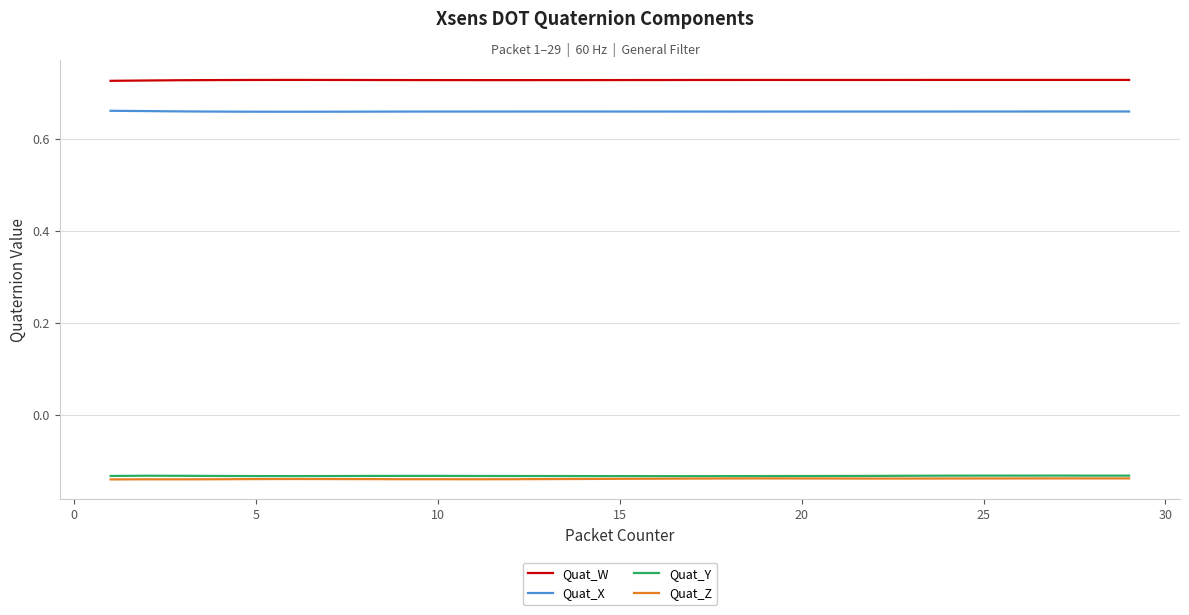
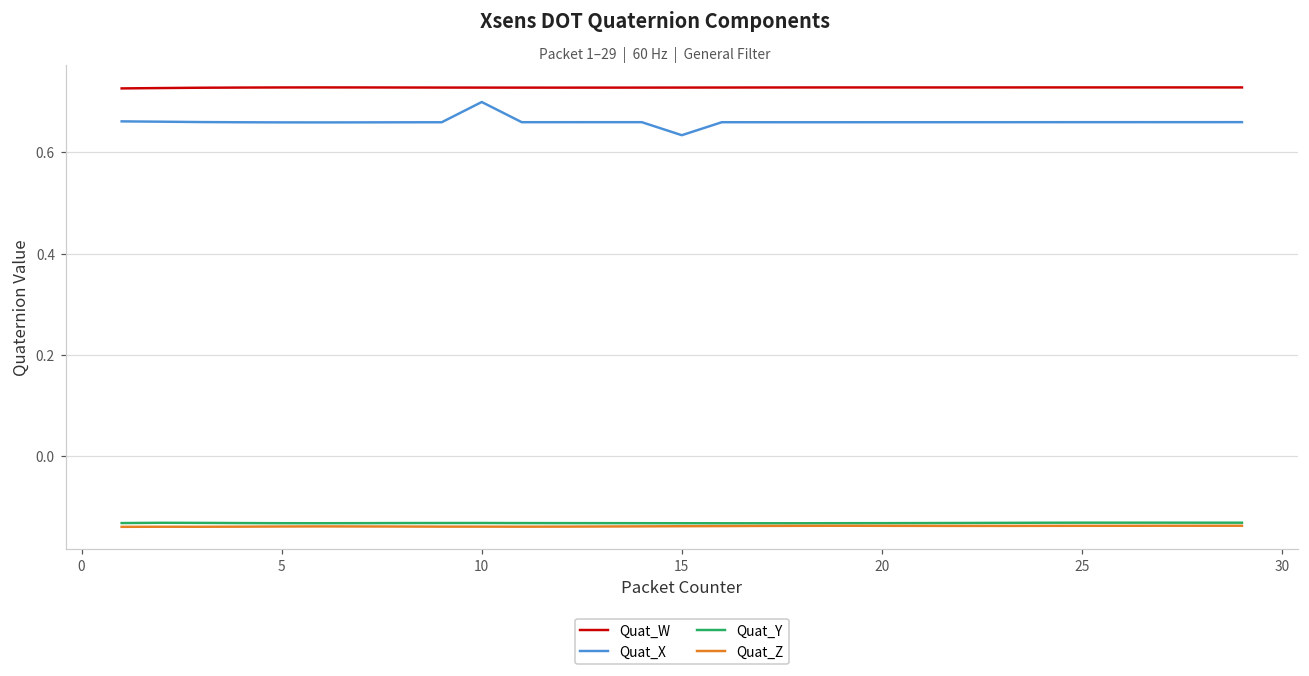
  {
    "Quat_W": {
      "5": 0.73,
      "10": 0.73,
      "15": 0.73,
      "20": 0.73,
      "25": 0.73
    },
    "Quat_X": {
      "5": 0.66,
-     "10": 0.66,
-     "15": 0.66,
+     "10": 0.70,
+     "15": 0.63,
      "20": 0.66,
      "25": 0.66
    },
    "Quat_Y": {
      "5": -0.13,
      "10": -0.13,
      "15": -0.13,
      "25": -0.13
    },
    "Quat_Z": {
      "5": -0.14,
      "10": -0.14,
      "15": -0.14,
      "25": -0.14
    }
  }
